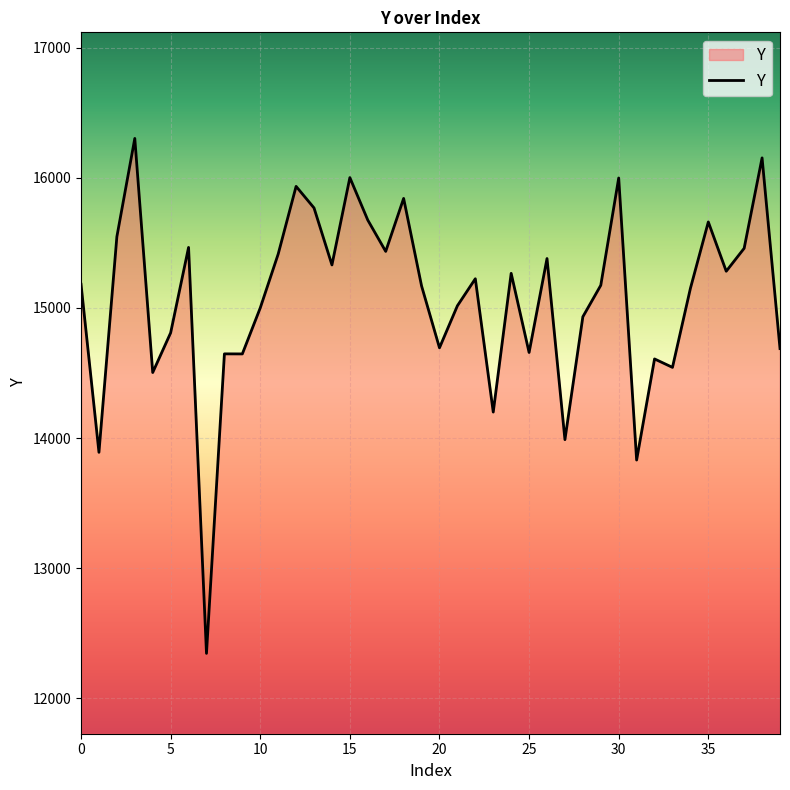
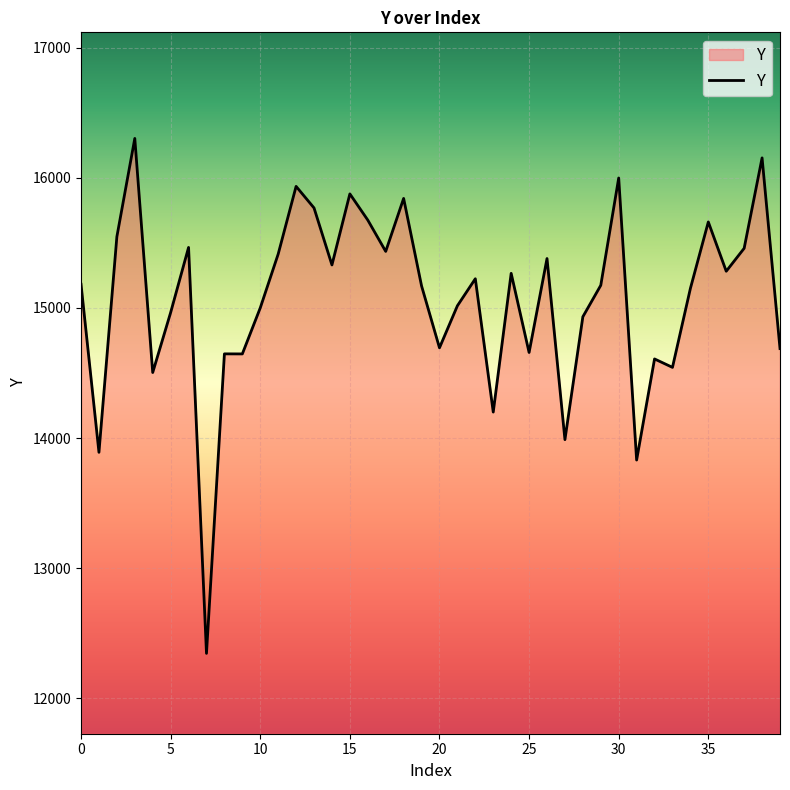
  {
    "0": 15180,
-   "5": 14810,
+   "5": 14960,
    "10": 15000,
-   "15": 16000,
+   "15": 15880,
    "20": 14690,
    "25": 14660,
    "30": 16000,
    "35": 15660
  }
